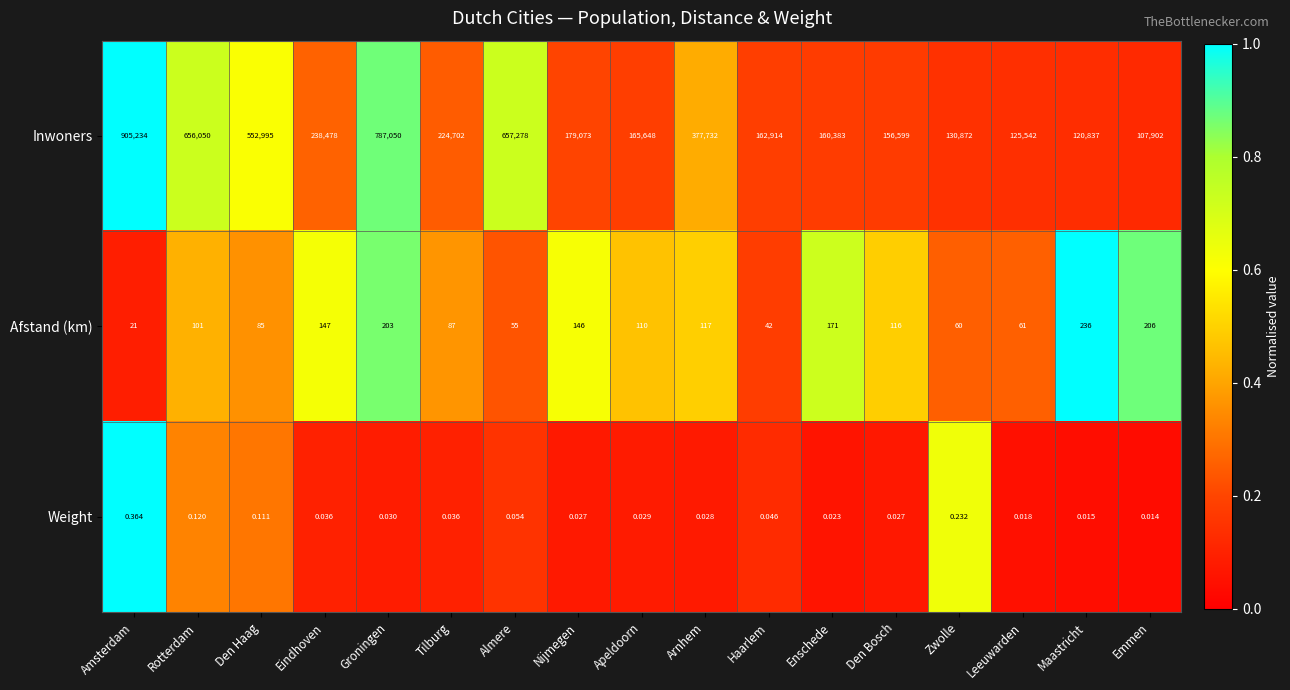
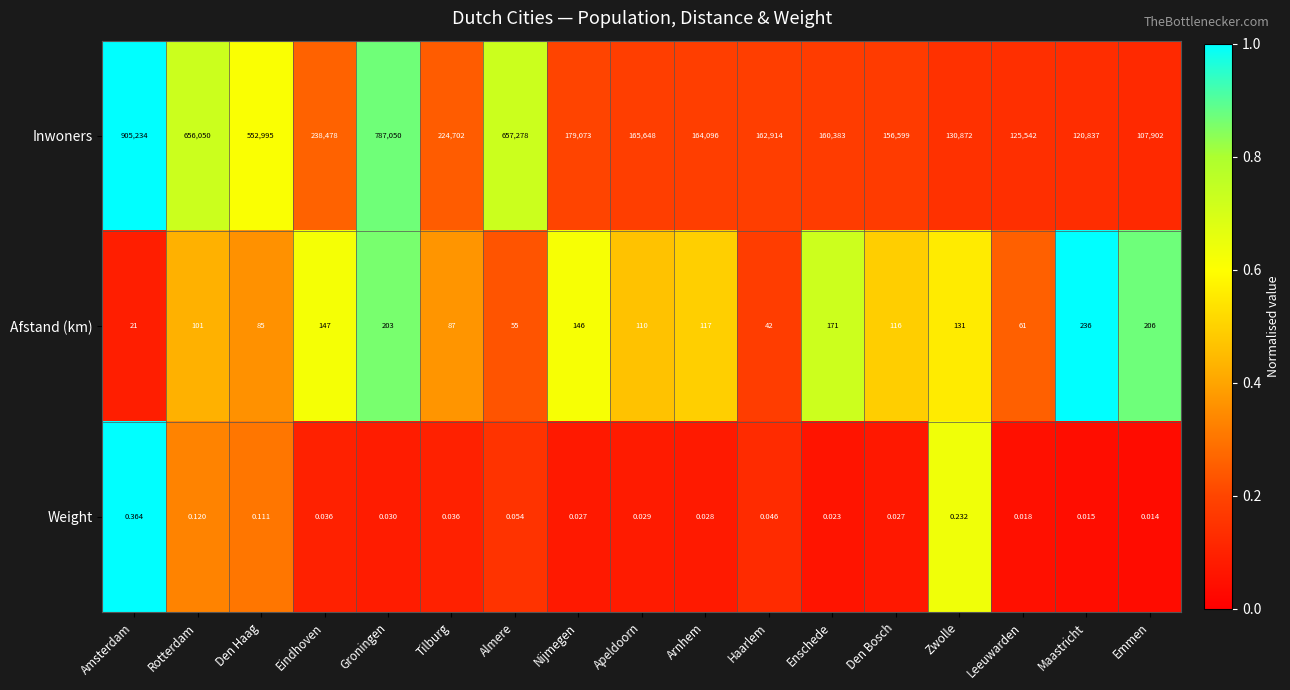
  {
    "Inwoners": {
      "Amsterdam": "905,234",
      "Rotterdam": "656,050",
      "Den Haag": "552,995",
      "Eindhoven": "238,478",
      "Groningen": "787,050",
      "Tilburg": "224,702",
      "Almere": "657,278",
      "Nijmegen": "179,073",
      "Apeldoorn": "165,648",
-     "Arnhem": "377,732",
+     "Arnhem": "164,096",
      "Haarlem": "162,914",
      "Enschede": "160,383",
      "Den Bosch": "156,599",
      "Zwolle": "130,872",
      "Leeuwarden": "125,542",
      "Maastricht": "120,837",
      "Emmen": "107,902"
    },
    "Afstand (km)": {
      "Amsterdam": "21",
      "Rotterdam": "101",
      "Den Haag": "85",
      "Eindhoven": "147",
      "Groningen": "203",
      "Tilburg": "87",
      "Almere": "55",
      "Nijmegen": "146",
      "Apeldoorn": "110",
      "Arnhem": "117",
      "Haarlem": "42",
      "Enschede": "171",
      "Den Bosch": "116",
-     "Zwolle": "60",
+     "Zwolle": "131",
      "Leeuwarden": "61",
      "Maastricht": "236",
      "Emmen": "206"
    },
    "Weight": {
      "Amsterdam": "0.364",
      "Rotterdam": "0.120",
      "Den Haag": "0.111",
      "Eindhoven": "0.036",
      "Groningen": "0.030",
      "Tilburg": "0.036",
      "Almere": "0.054",
      "Nijmegen": "0.027",
      "Apeldoorn": "0.029",
      "Arnhem": "0.028",
      "Haarlem": "0.046",
      "Enschede": "0.023",
      "Den Bosch": "0.027",
      "Zwolle": "0.232",
      "Leeuwarden": "0.018",
      "Maastricht": "0.015",
      "Emmen": "0.014"
    }
  }
